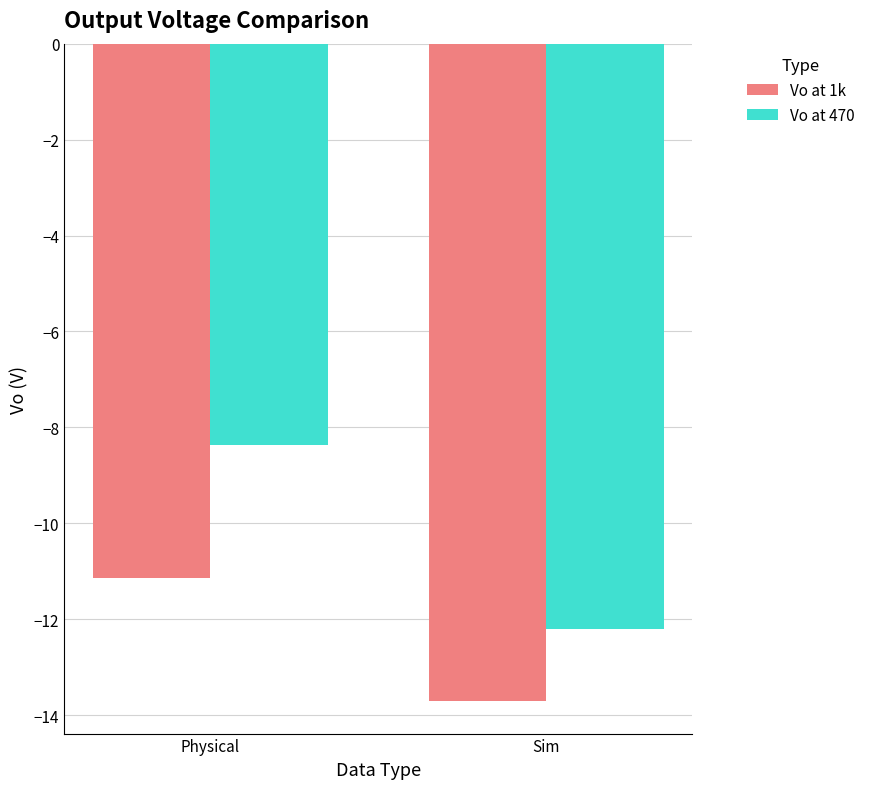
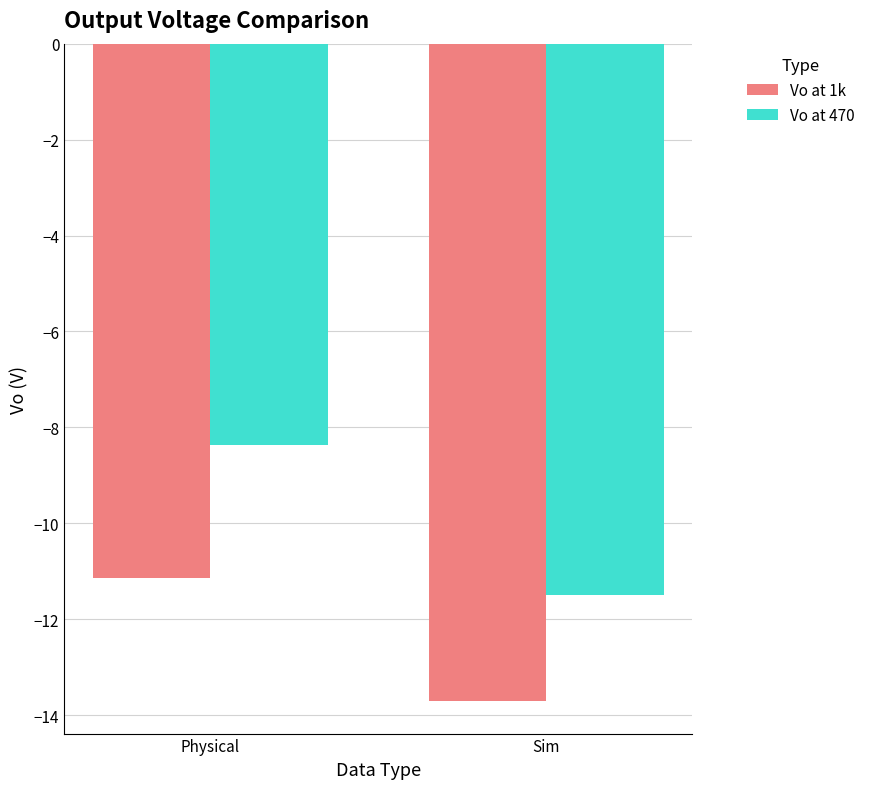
  {
    "Vo at 1k": {
      "Physical": -11.1,
      "Sim": -13.7
    },
    "Vo at 470": {
      "Physical": -8.4,
-     "Sim": -12.2
+     "Sim": -11.5
    }
  }
